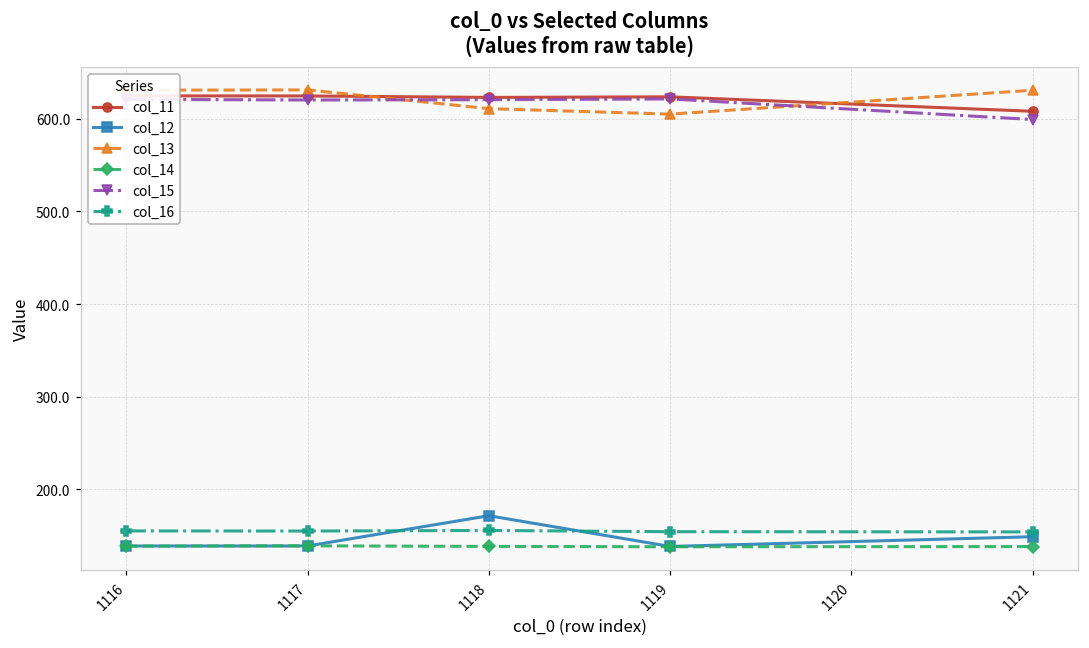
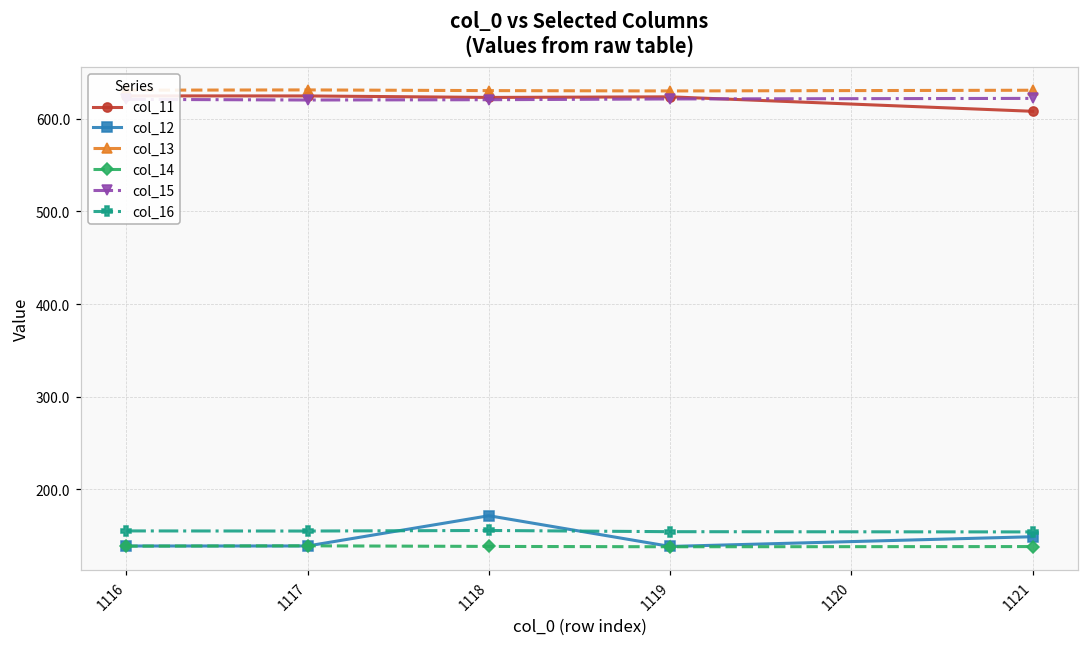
  {
    "col_11": {
      "1117": 620,
      "1121": 610
    },
    "col_12": {
      "1118": 170,
      "1121": 150
    },
    "col_13": {
      "1117": 630,
-     "1118": 610,
-     "1119": 600,
+     "1118": 630,
+     "1119": 630,
      "1121": 630
    },
    "col_15": {
      "1117": 620,
-     "1121": 600
+     "1121": 620
    }
  }
